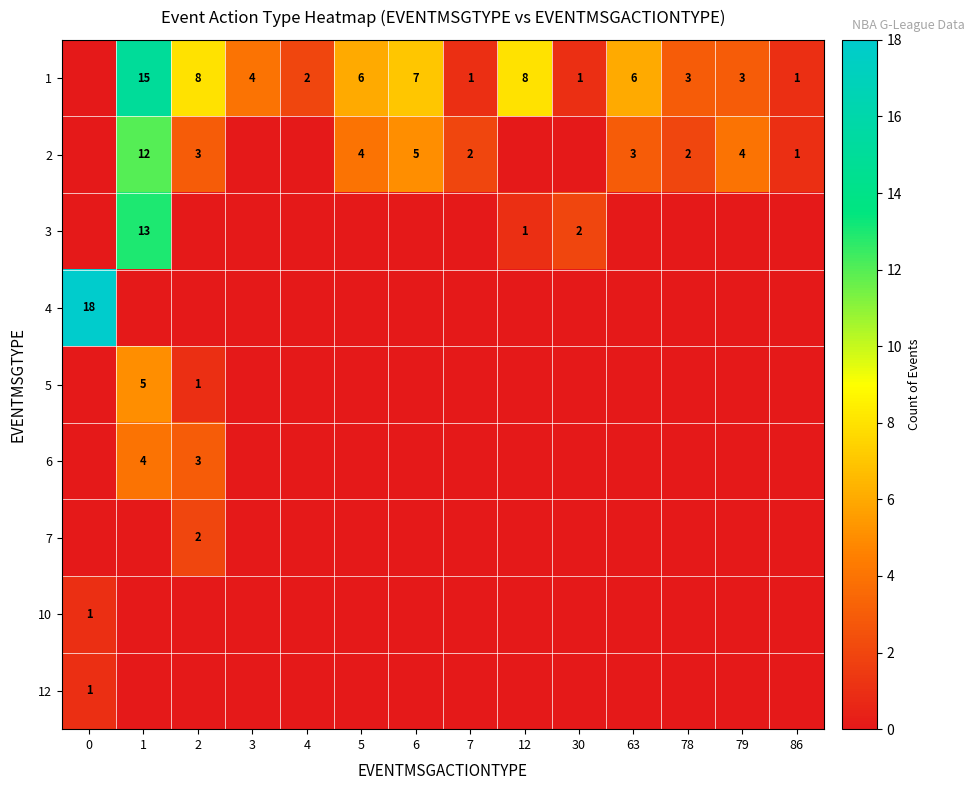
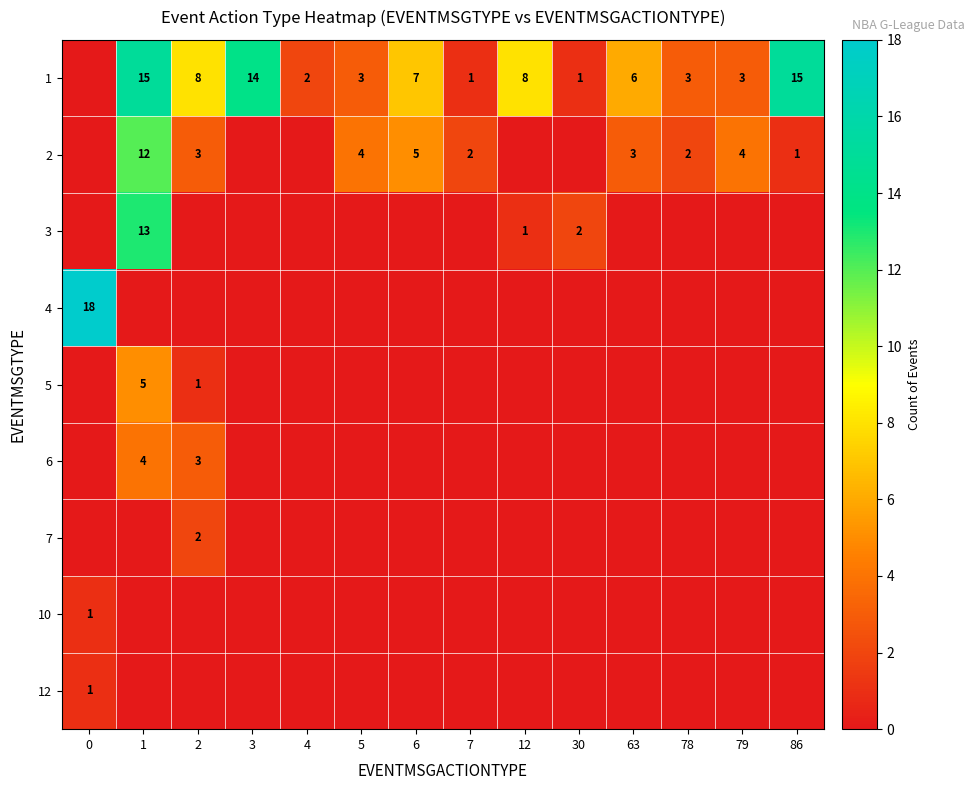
  {
    "1": {
      "1": 15,
      "2": 8,
-     "3": 4,
+     "3": 14,
      "4": 2,
-     "5": 6,
+     "5": 3,
      "6": 7,
      "7": 1,
      "12": 8,
      "30": 1,
      "63": 6,
      "78": 3,
      "79": 3,
-     "86": 1
+     "86": 15
    },
    "2": {
      "1": 12,
      "2": 3,
      "5": 4,
      "6": 5,
      "7": 2,
      "63": 3,
      "78": 2,
      "79": 4,
      "86": 1
    },
    "3": {
      "1": 13,
      "12": 1,
      "30": 2
    },
    "4": {
      "0": 18
    },
    "5": {
      "1": 5,
      "2": 1
    },
    "6": {
      "1": 4,
      "2": 3
    },
    "7": {
      "2": 2
    },
    "10": {
      "0": 1
    },
    "12": {
      "0": 1
    }
  }
